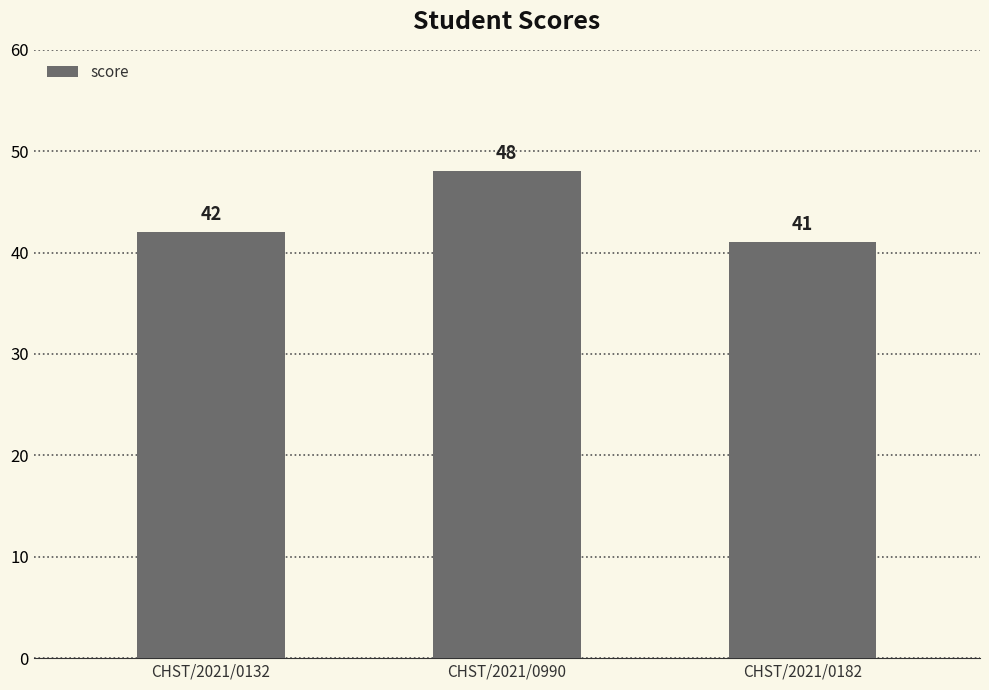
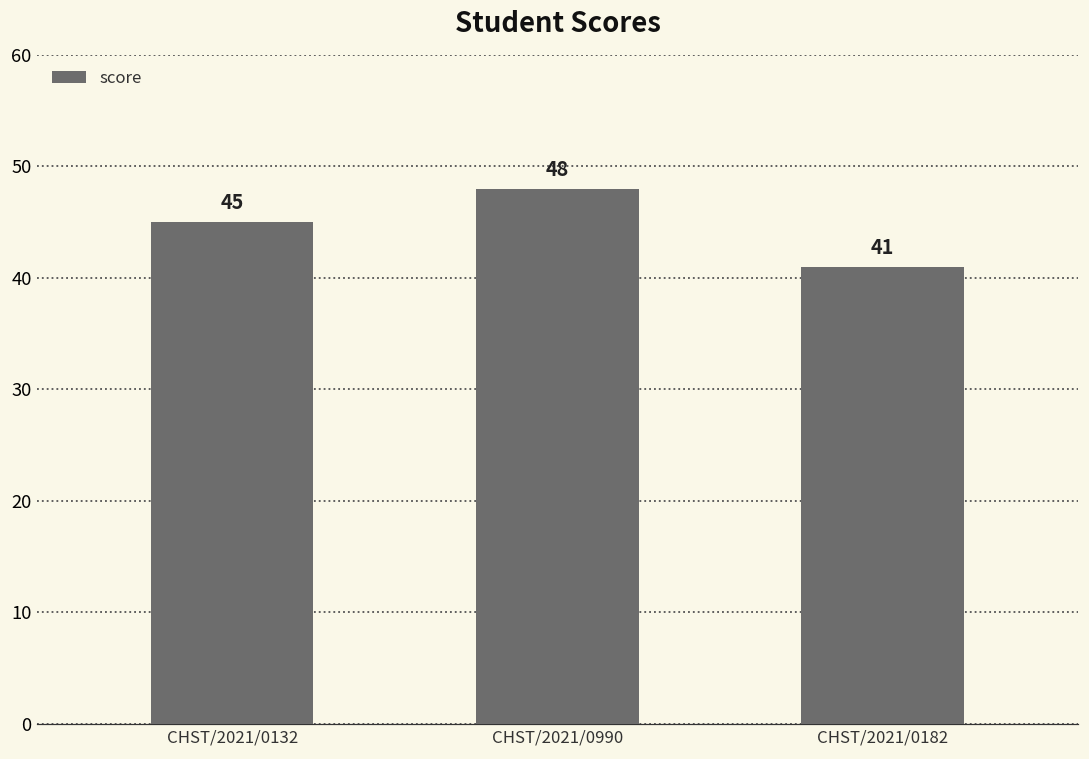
  {
-   "CHST/2021/0132": 42,
+   "CHST/2021/0132": 45,
    "CHST/2021/0990": 48,
    "CHST/2021/0182": 41
  }
